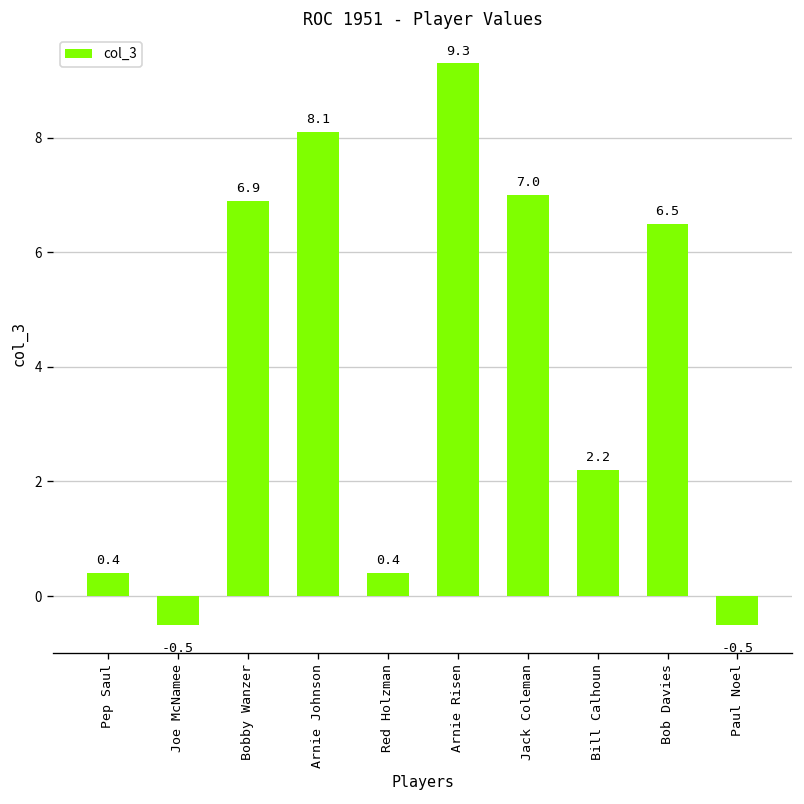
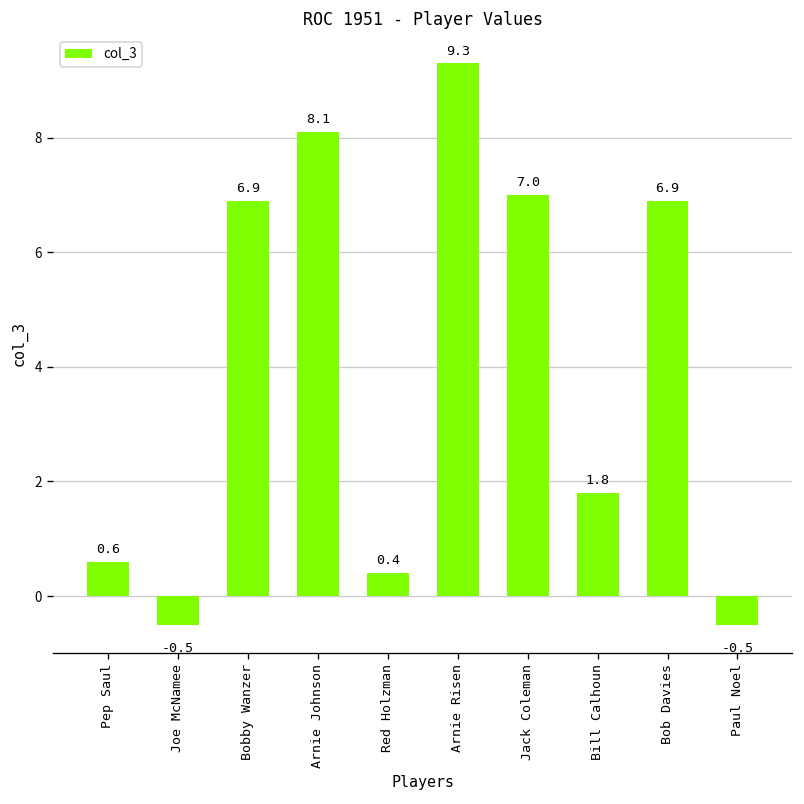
  {
-   "Pep Saul": 0.4,
+   "Pep Saul": 0.6,
    "Joe McNamee": -0.5,
    "Bobby Wanzer": 6.9,
    "Arnie Johnson": 8.1,
    "Red Holzman": 0.4,
    "Arnie Risen": 9.3,
    "Jack Coleman": 7.0,
-   "Bill Calhoun": 2.2,
-   "Bob Davies": 6.5,
+   "Bill Calhoun": 1.8,
+   "Bob Davies": 6.9,
    "Paul Noel": -0.5
  }
